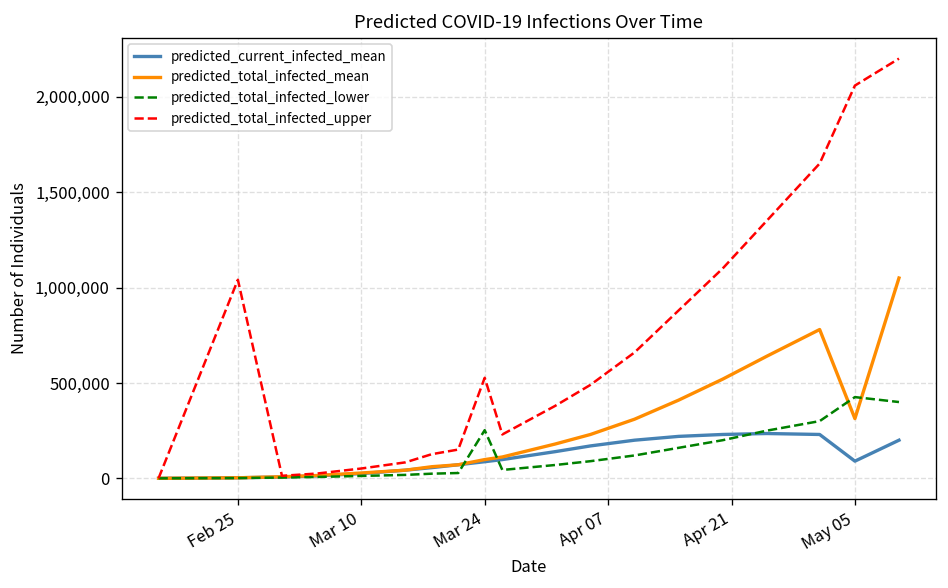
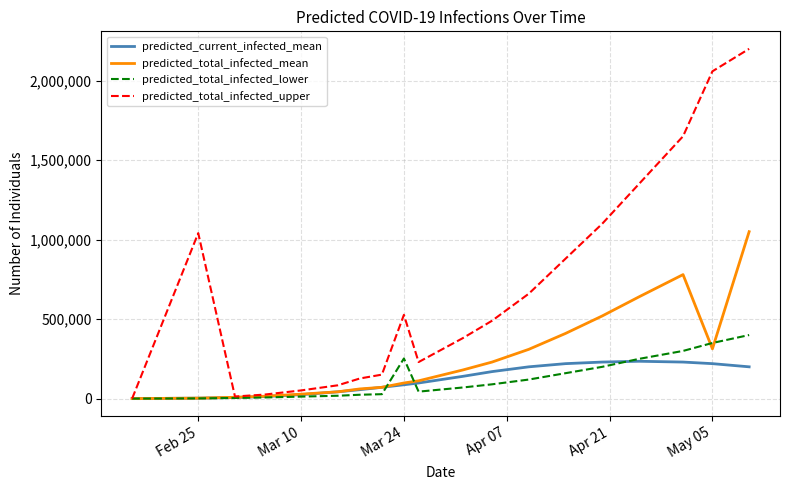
  {
    "predicted_current_infected_mean": {
-     "May 05": "90,000"
+     "May 05": "220,000"
    },
    "predicted_total_infected_mean": {
      "May 05": "310,000"
    },
    "predicted_total_infected_lower": {
      "Mar 24": "250,000",
-     "May 05": "430,000"
+     "May 05": "350,000"
    },
    "predicted_total_infected_upper": {
      "Feb 25": "1,040,000",
      "Mar 10": "50,000",
      "Mar 24": "530,000",
      "May 05": "2,060,000"
    }
  }
